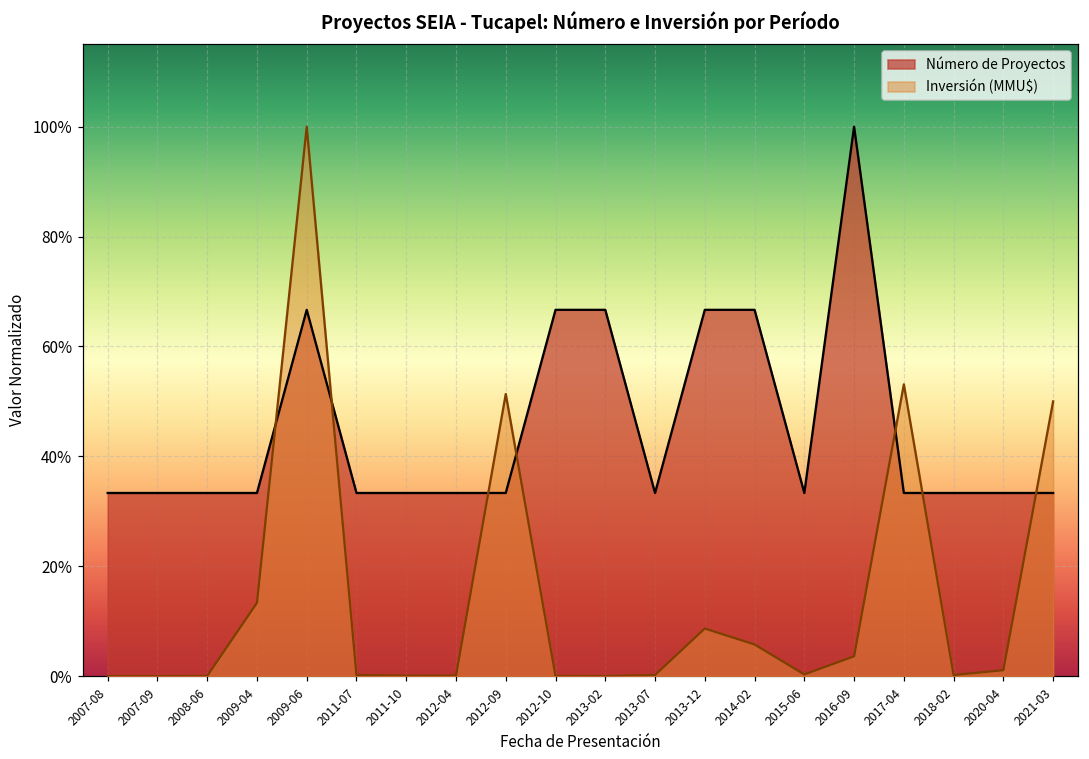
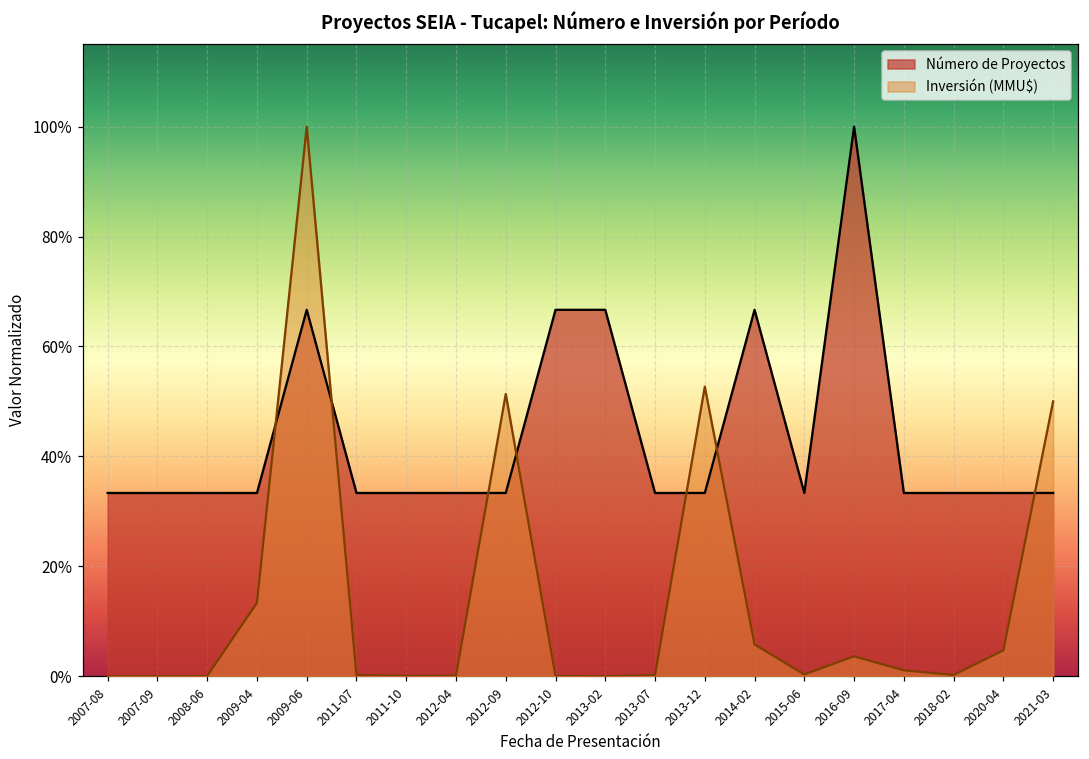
  {
    "Número de Proyectos": {
      "2007-08": "33%",
      "2007-09": "33%",
      "2008-06": "33%",
      "2009-04": "33%",
      "2009-06": "67%",
      "2011-07": "33%",
      "2011-10": "33%",
      "2012-04": "33%",
      "2012-09": "33%",
      "2012-10": "67%",
      "2013-02": "67%",
      "2013-07": "33%",
-     "2013-12": "67%",
+     "2013-12": "33%",
      "2014-02": "67%",
      "2015-06": "33%",
      "2016-09": "100%",
      "2017-04": "33%",
      "2018-02": "33%",
      "2020-04": "33%",
      "2021-03": "33%"
    },
    "Inversión (MMU$)": {
      "2007-08": "0%",
      "2007-09": "0%",
      "2008-06": "0%",
      "2009-04": "13%",
      "2009-06": "100%",
      "2011-07": "0%",
      "2011-10": "0%",
      "2012-04": "0%",
      "2012-09": "51%",
      "2012-10": "0%",
      "2013-02": "0%",
      "2013-07": "0%",
-     "2013-12": "9%",
+     "2013-12": "53%",
      "2014-02": "6%",
      "2015-06": "0%",
      "2016-09": "4%",
-     "2017-04": "53%",
+     "2017-04": "1%",
      "2018-02": "0%",
-     "2020-04": "1%",
+     "2020-04": "5%",
      "2021-03": "50%"
    }
  }
